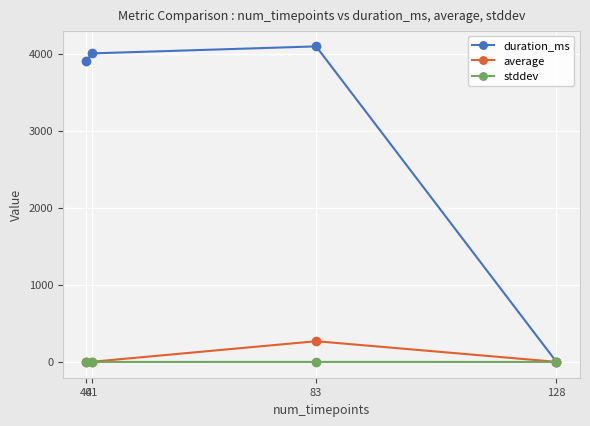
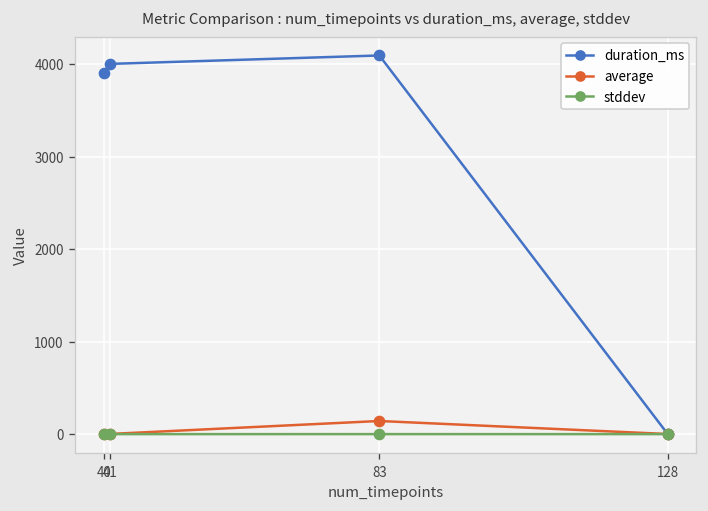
  {
    "duration_ms": {
      "83": 4100
    },
    "average": {
-     "83": 300
+     "83": 100
    },
    "stddev": {
      "83": 0
    }
  }
